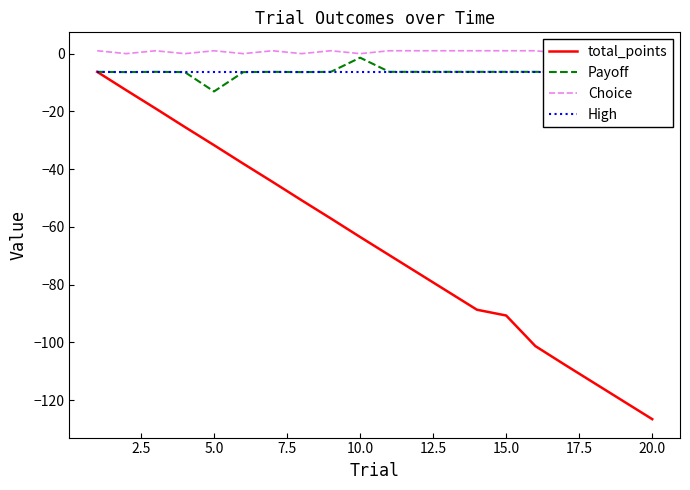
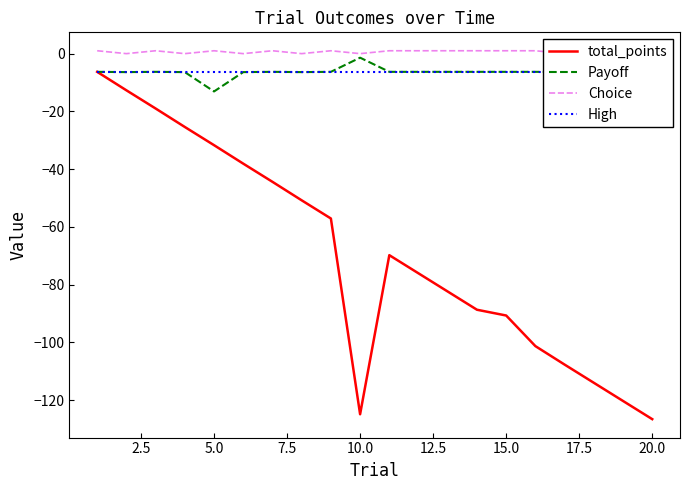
  {
    "total_points": {
      "5.0": -32,
-     "10.0": -64,
+     "10.0": -125,
      "15.0": -91,
      "20.0": -127
    },
    "Payoff": {
      "5.0": -13,
      "10.0": -1
    },
    "Choice": {
      "5.0": 1,
      "10.0": 0,
      "15.0": 1
    },
    "High": {
      "5.0": -6,
      "10.0": -6
    }
  }
